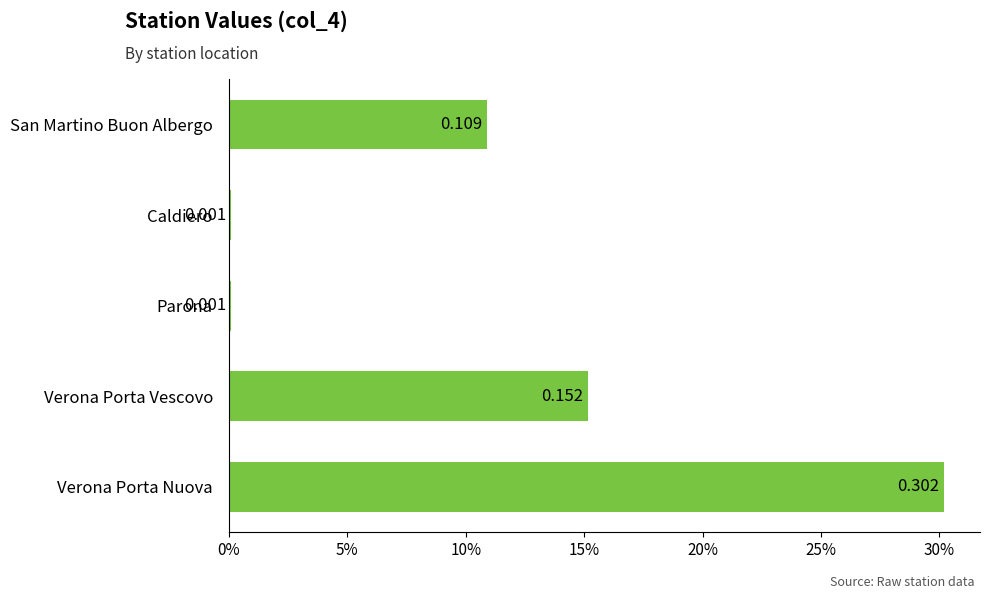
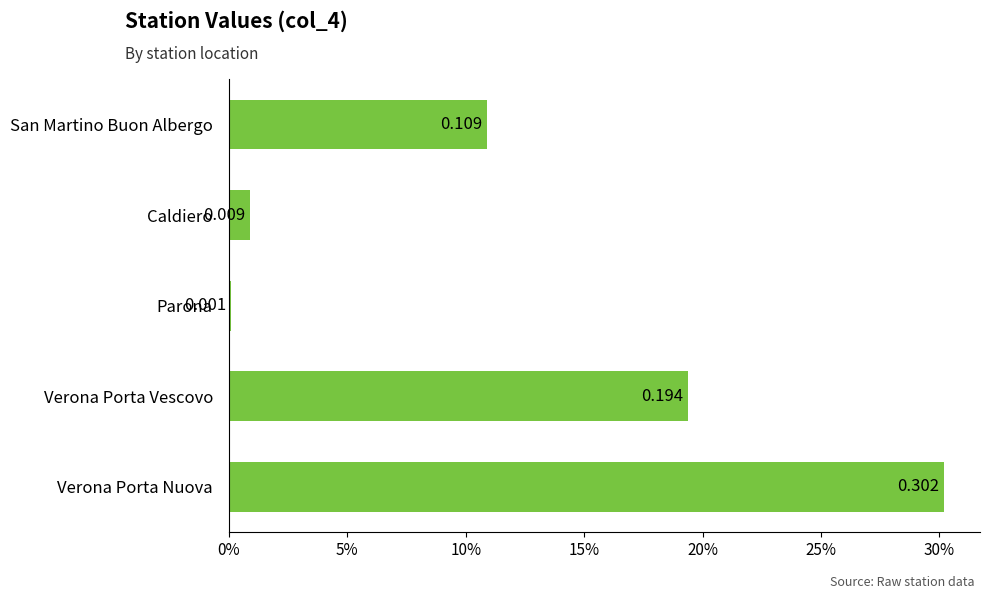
  {
    "San Martino Buon Albergo": 0.109,
-   "Caldiero": 0.001,
+   "Caldiero": 0.009,
    "Parona": 0.001,
-   "Verona Porta Vescovo": 0.152,
+   "Verona Porta Vescovo": 0.194,
    "Verona Porta Nuova": 0.302
  }
